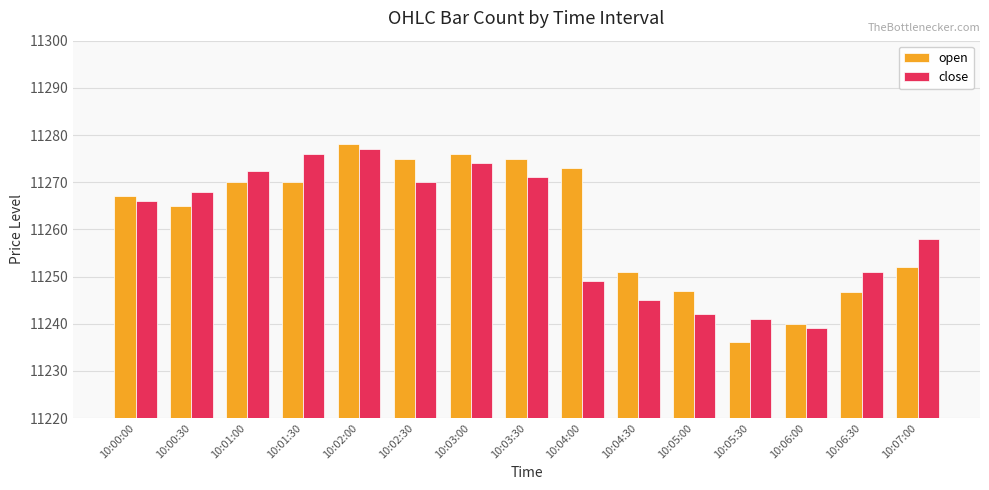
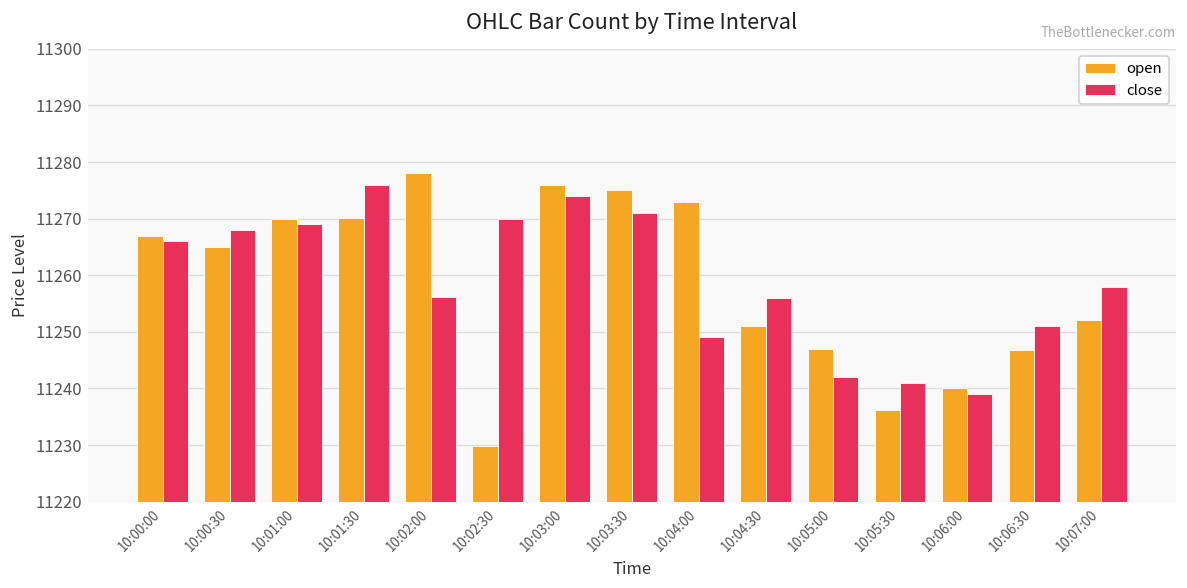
  {
    "open": {
      "10:00:00": 11267,
      "10:00:30": 11265,
      "10:01:00": 11270,
      "10:01:30": 11270,
      "10:02:00": 11278,
-     "10:02:30": 11275,
+     "10:02:30": 11230,
      "10:03:00": 11276,
      "10:03:30": 11275,
      "10:04:00": 11273,
      "10:04:30": 11251,
      "10:05:00": 11247,
      "10:05:30": 11236,
      "10:06:00": 11240,
      "10:06:30": 11247,
      "10:07:00": 11252
    },
    "close": {
      "10:00:00": 11266,
      "10:00:30": 11268,
-     "10:01:00": 11272,
+     "10:01:00": 11269,
      "10:01:30": 11276,
-     "10:02:00": 11277,
+     "10:02:00": 11256,
      "10:02:30": 11270,
      "10:03:00": 11274,
      "10:03:30": 11271,
      "10:04:00": 11249,
-     "10:04:30": 11245,
+     "10:04:30": 11256,
      "10:05:00": 11242,
      "10:05:30": 11241,
      "10:06:00": 11239,
      "10:06:30": 11251,
      "10:07:00": 11258
    }
  }
